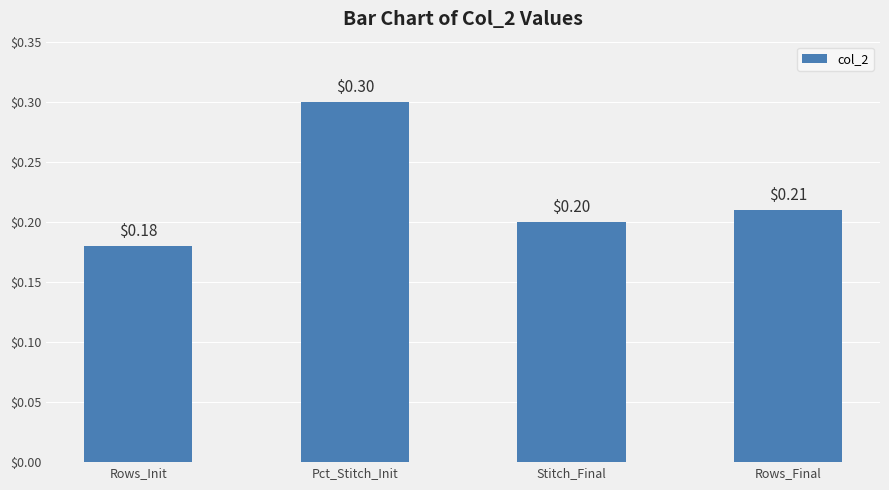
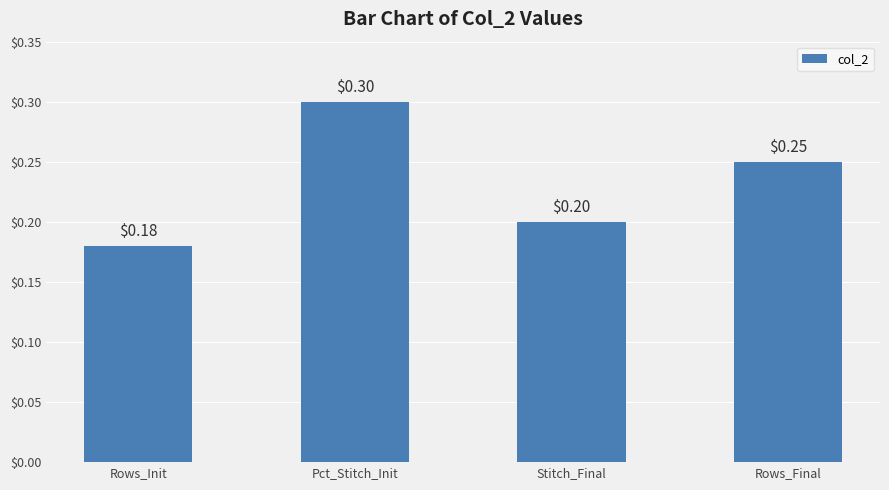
  {
    "Rows_Init": "$0.18",
    "Pct_Stitch_Init": "$0.30",
    "Stitch_Final": "$0.20",
-   "Rows_Final": "$0.21"
+   "Rows_Final": "$0.25"
  }
